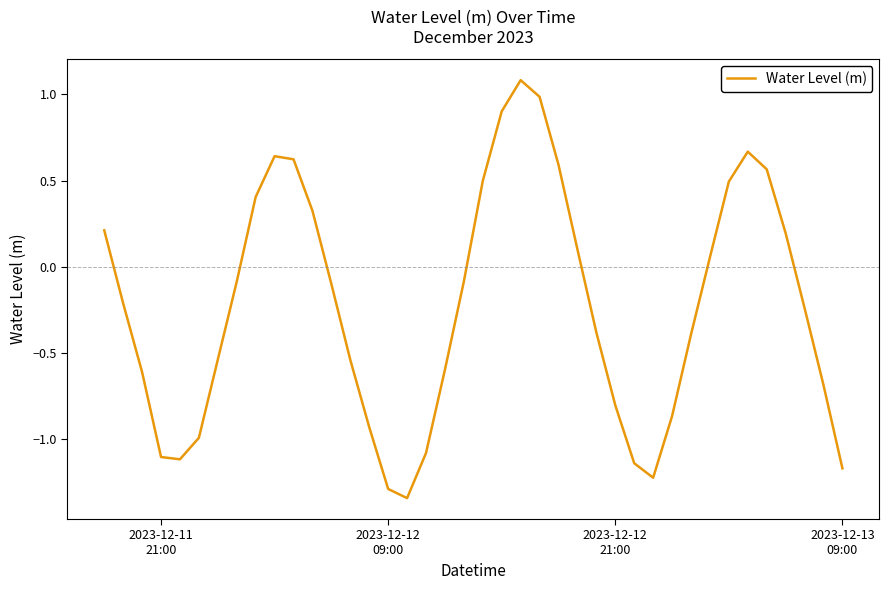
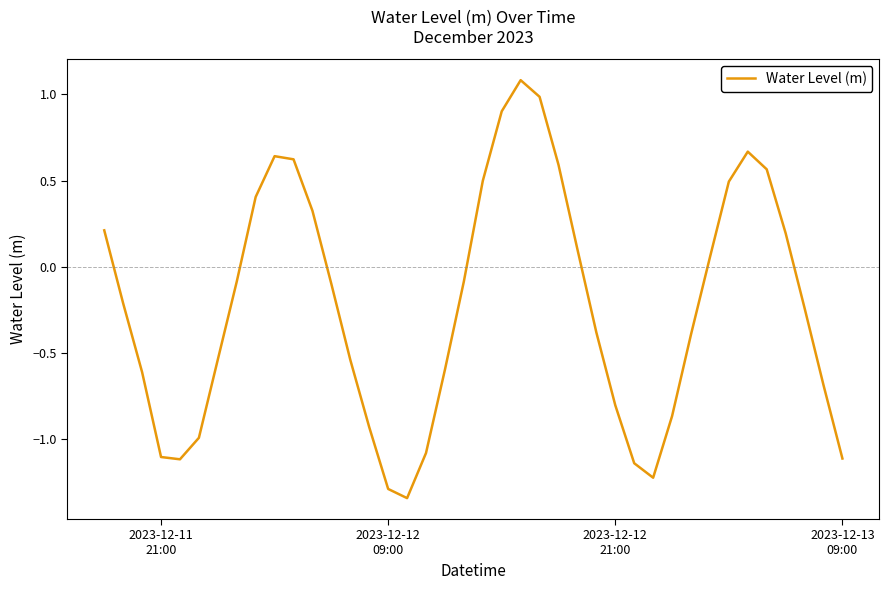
  {
    "2023-12-11 21:00": -1.10,
    "2023-12-12 09:00": -1.29,
    "2023-12-12 21:00": -0.80,
-   "2023-12-13 09:00": -1.17
+   "2023-12-13 09:00": -1.11
  }
